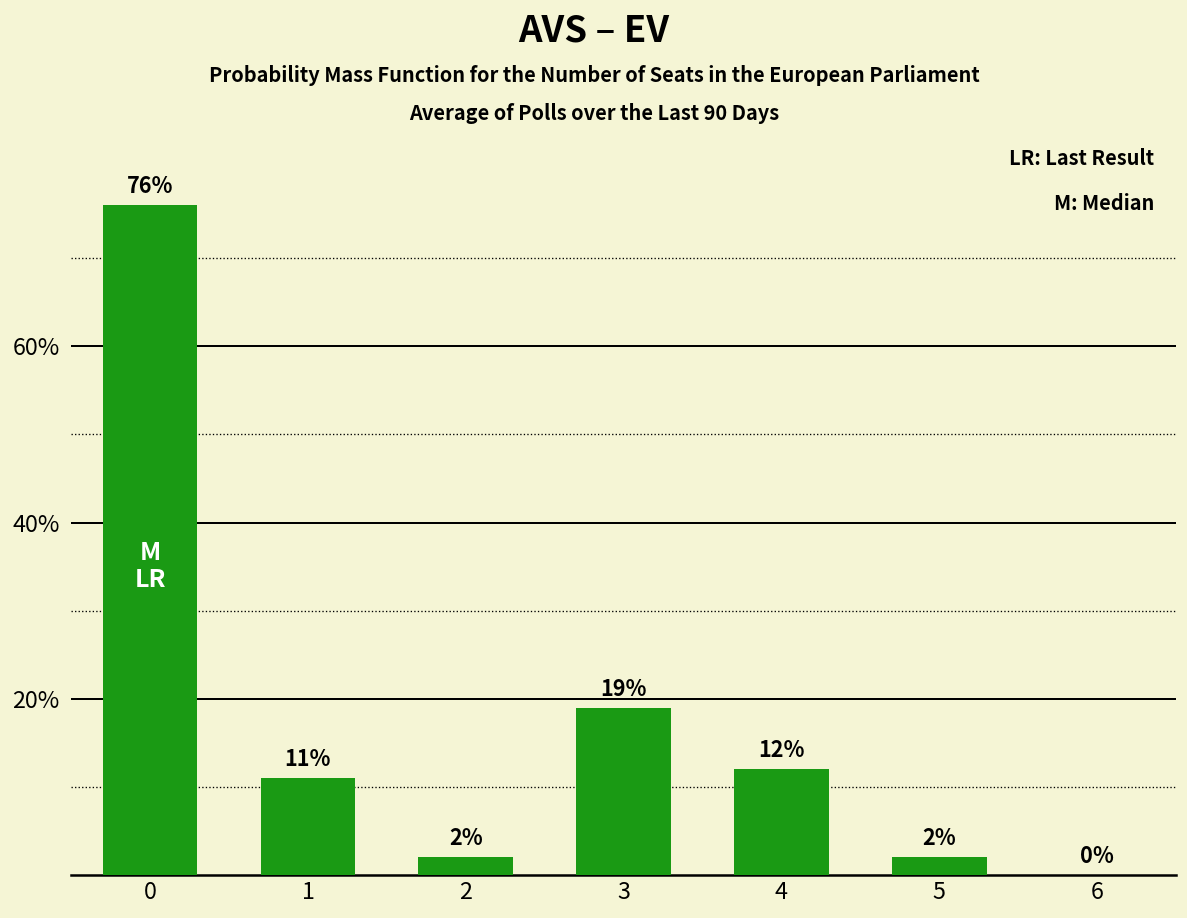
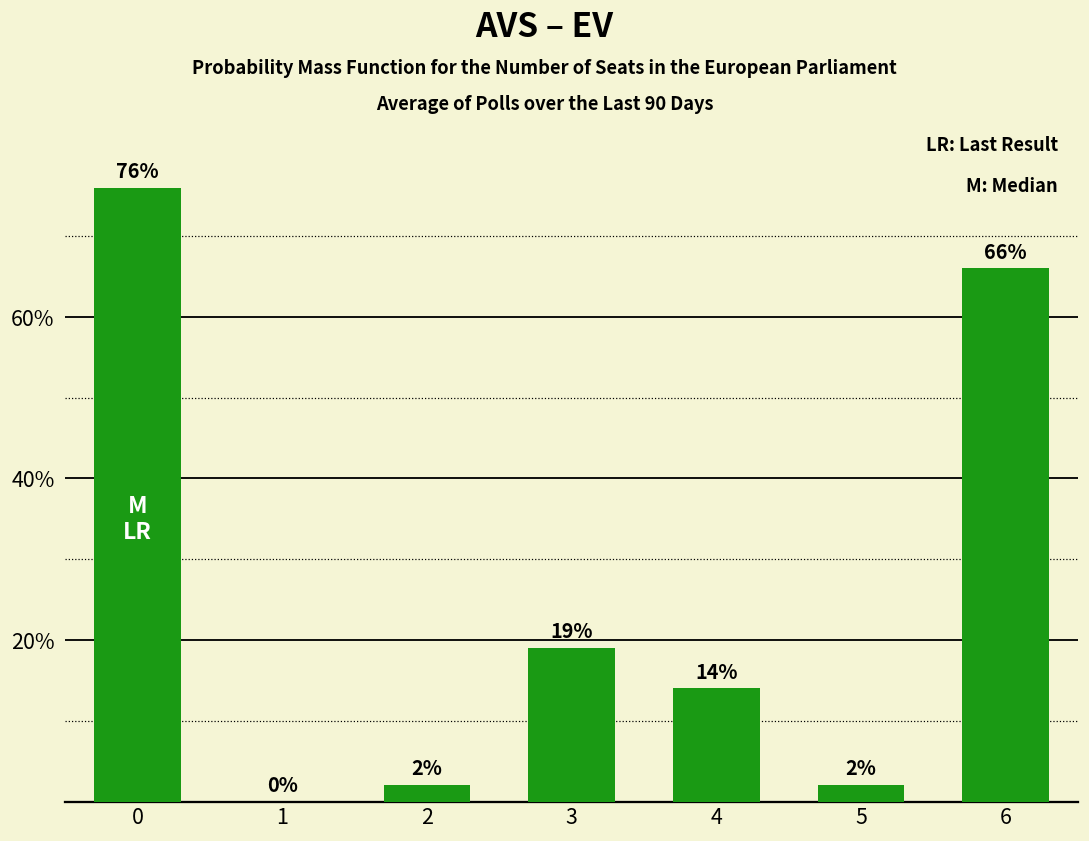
  {
    "0": "76%",
-   "1": "11%",
+   "1": "0%",
    "2": "2%",
    "3": "19%",
-   "4": "12%",
+   "4": "14%",
    "5": "2%",
-   "6": "0%"
+   "6": "66%"
  }
